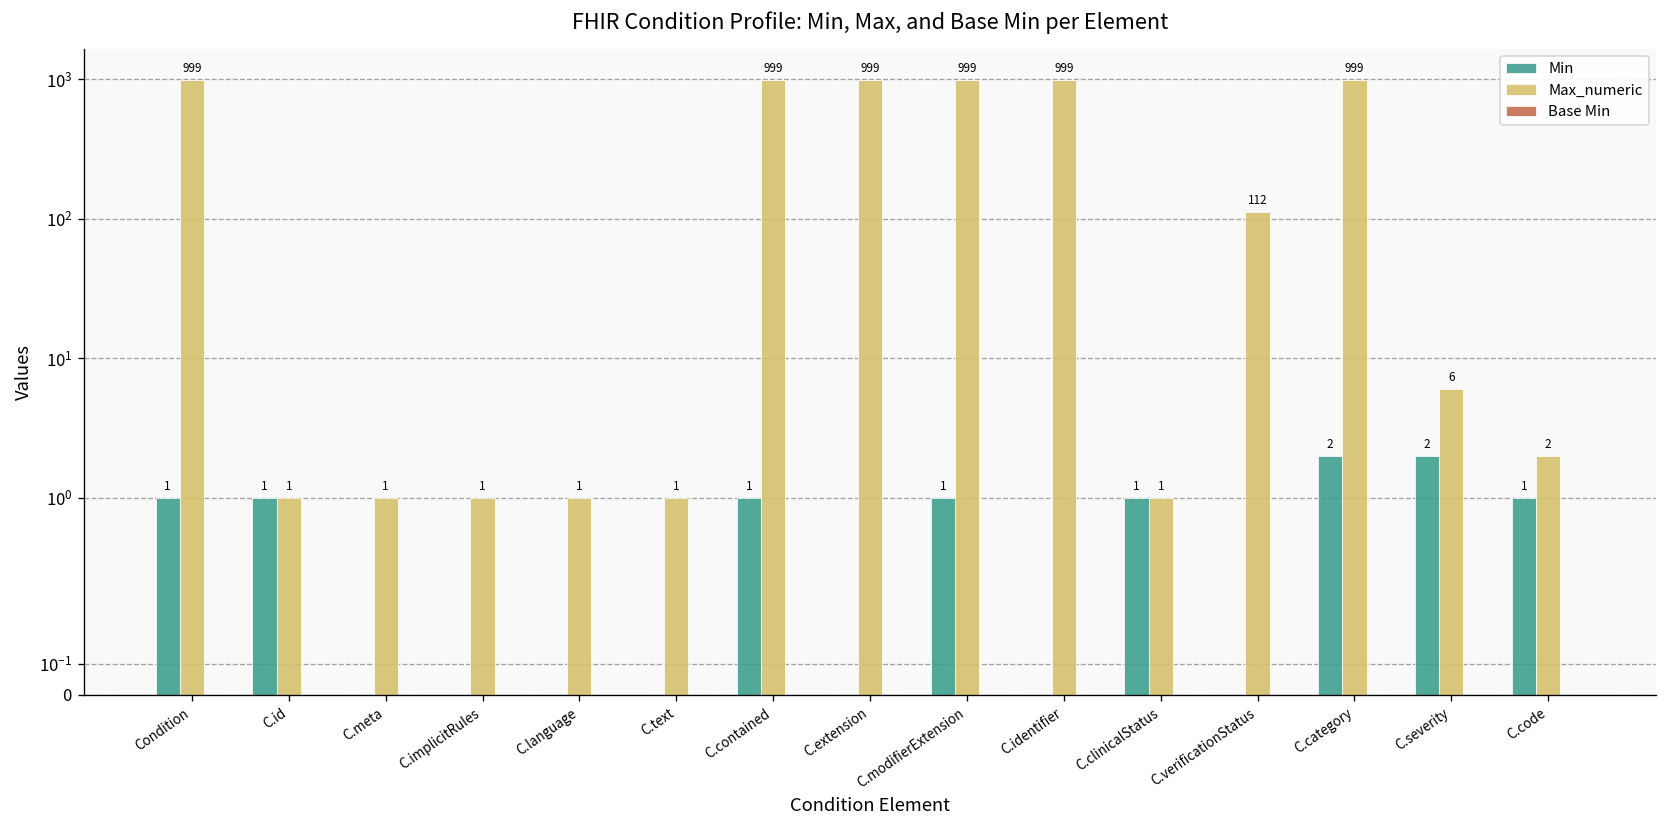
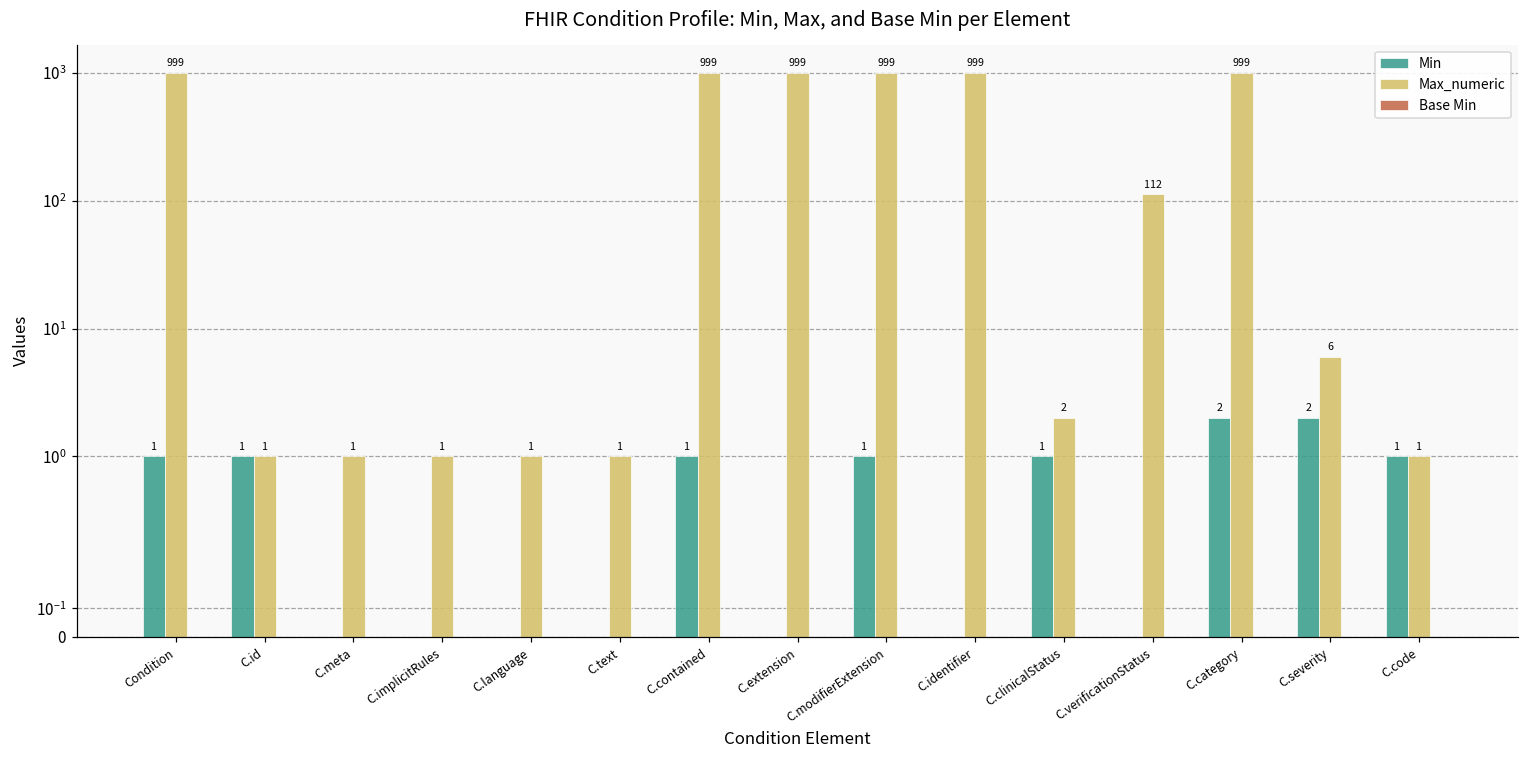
  {
    "Min": {
      "Condition": 1,
      "C.id": 1,
      "C.contained": 1,
      "C.modifierExtension": 1,
      "C.clinicalStatus": 1,
      "C.category": 2,
      "C.severity": 2,
      "C.code": 1
    },
    "Max_numeric": {
      "Condition": 999,
      "C.id": 1,
      "C.meta": 1,
      "C.implicitRules": 1,
      "C.language": 1,
      "C.text": 1,
      "C.contained": 999,
      "C.extension": 999,
      "C.modifierExtension": 999,
      "C.identifier": 999,
-     "C.clinicalStatus": 1,
+     "C.clinicalStatus": 2,
      "C.verificationStatus": 112,
      "C.category": 999,
      "C.severity": 6,
-     "C.code": 2
+     "C.code": 1
    }
  }
